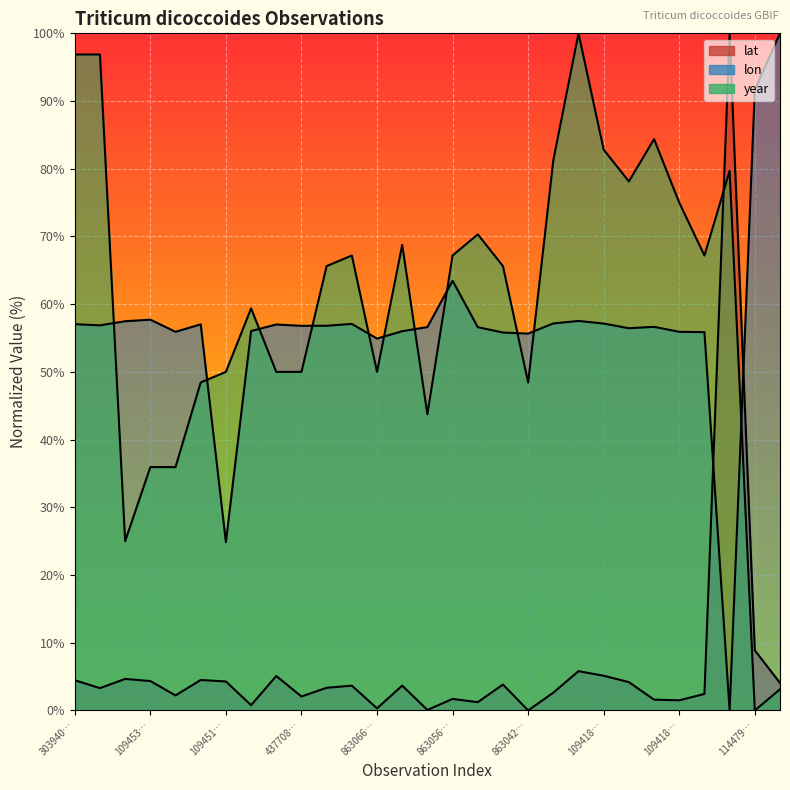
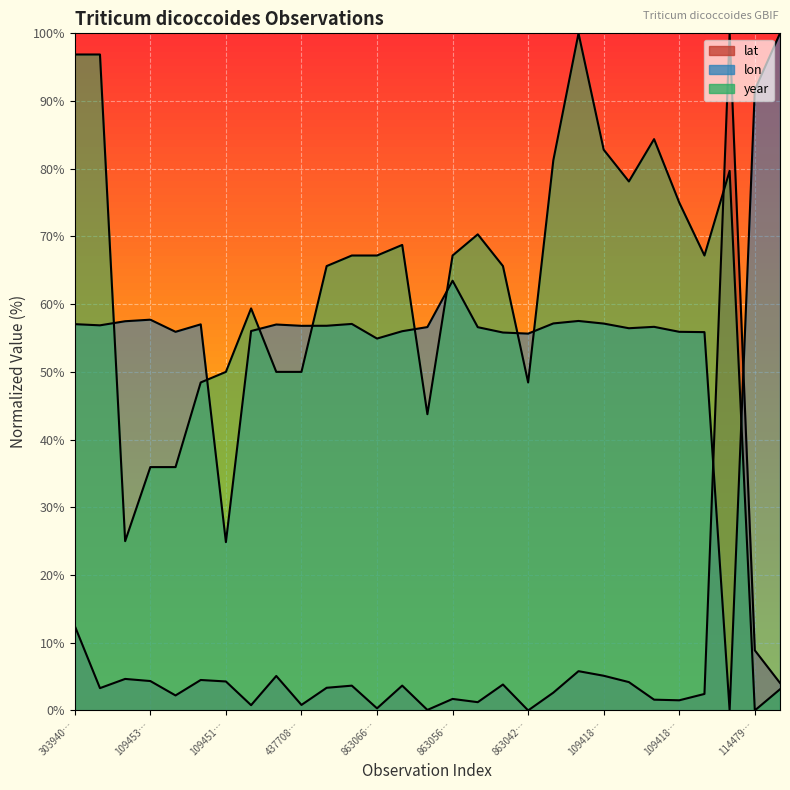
  {
    "lat": {
-     "303940…": "4%",
+     "303940…": "12%",
      "109453…": "4%",
      "109451…": "4%",
-     "437708…": "2%",
+     "437708…": "1%",
      "863066…": "0%",
      "863056…": "2%",
      "863042…": "0%",
      "114479…": "9%"
    },
    "lon": {
      "303940…": "57%",
      "109453…": "58%",
      "109451…": "25%",
      "437708…": "57%",
      "863066…": "55%",
      "863056…": "63%",
      "863042…": "56%"
    },
    "year": {
      "303940…": "97%",
      "109453…": "36%",
      "109451…": "50%",
      "437708…": "50%",
-     "863066…": "50%",
+     "863066…": "67%",
      "863056…": "67%",
      "863042…": "48%",
      "114479…": "0%"
    }
  }
